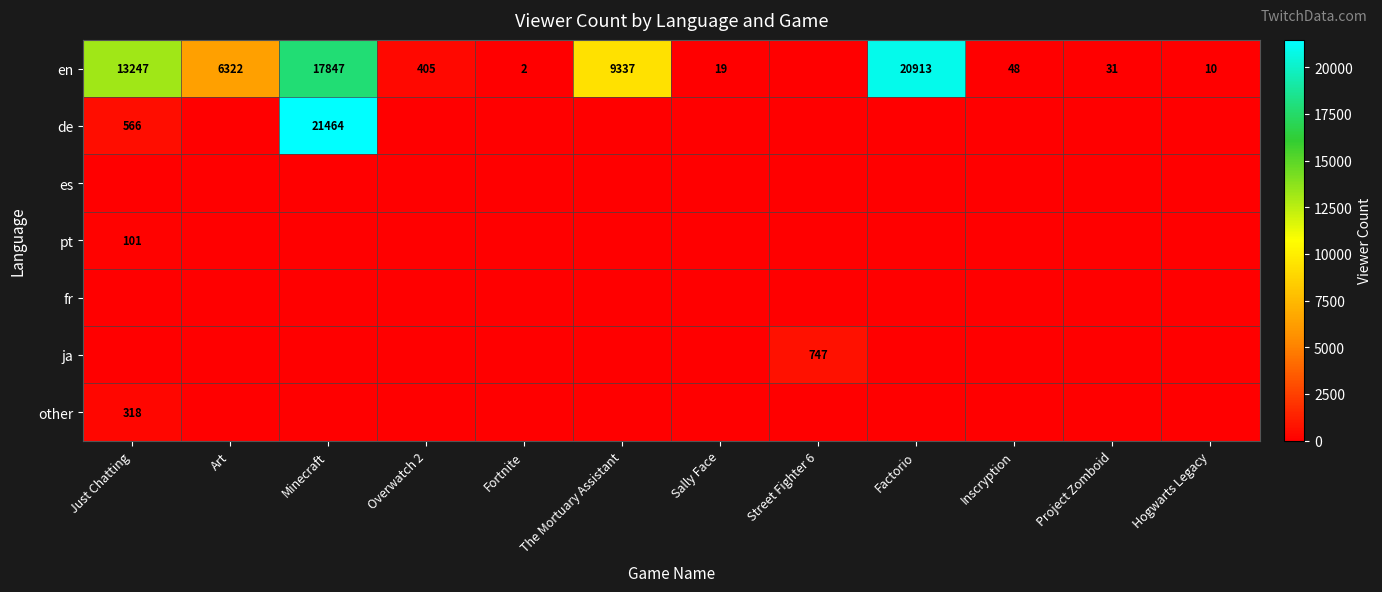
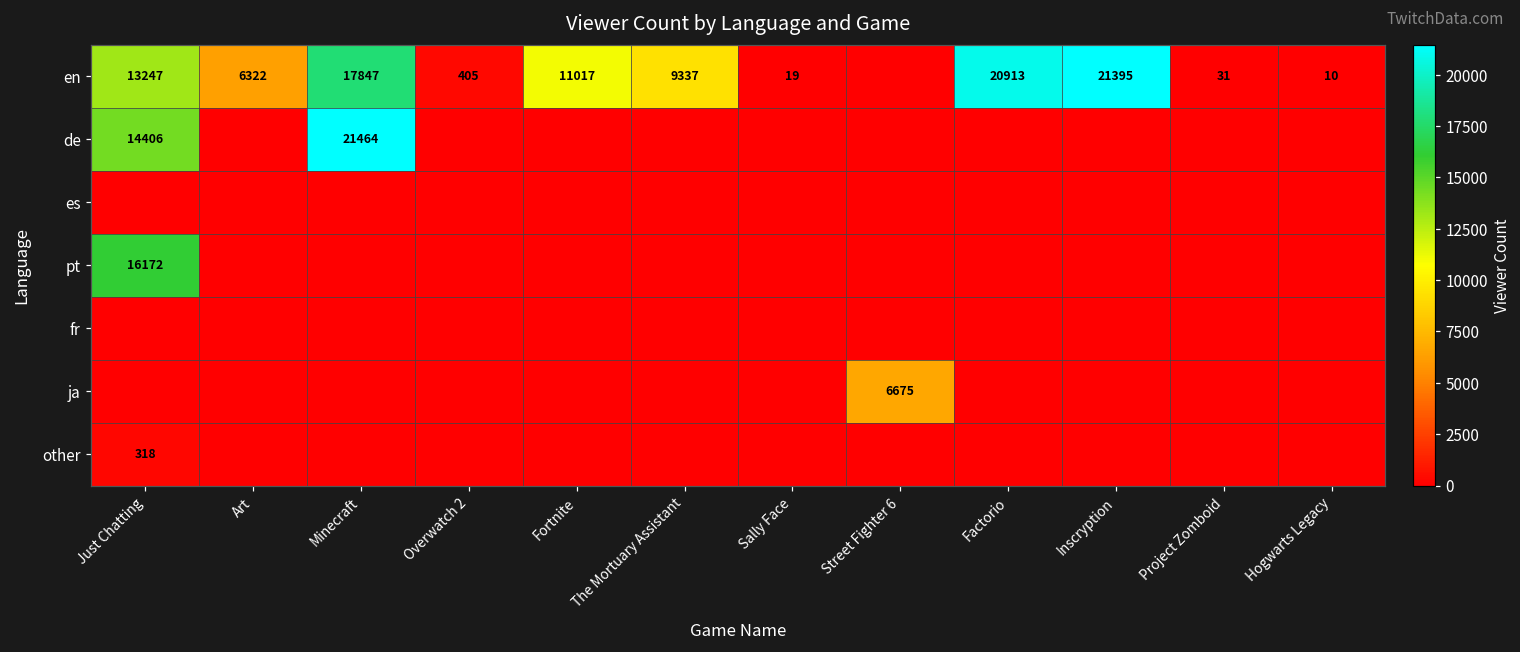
  {
    "en": {
      "Just Chatting": 13247,
      "Art": 6322,
      "Minecraft": 17847,
      "Overwatch 2": 405,
-     "Fortnite": 2,
+     "Fortnite": 11017,
      "The Mortuary Assistant": 9337,
      "Sally Face": 19,
      "Factorio": 20913,
-     "Inscryption": 48,
+     "Inscryption": 21395,
      "Project Zomboid": 31,
      "Hogwarts Legacy": 10
    },
    "de": {
-     "Just Chatting": 566,
+     "Just Chatting": 14406,
      "Minecraft": 21464
    },
    "pt": {
-     "Just Chatting": 101
+     "Just Chatting": 16172
    },
    "ja": {
-     "Street Fighter 6": 747
+     "Street Fighter 6": 6675
    },
    "other": {
      "Just Chatting": 318
    }
  }
